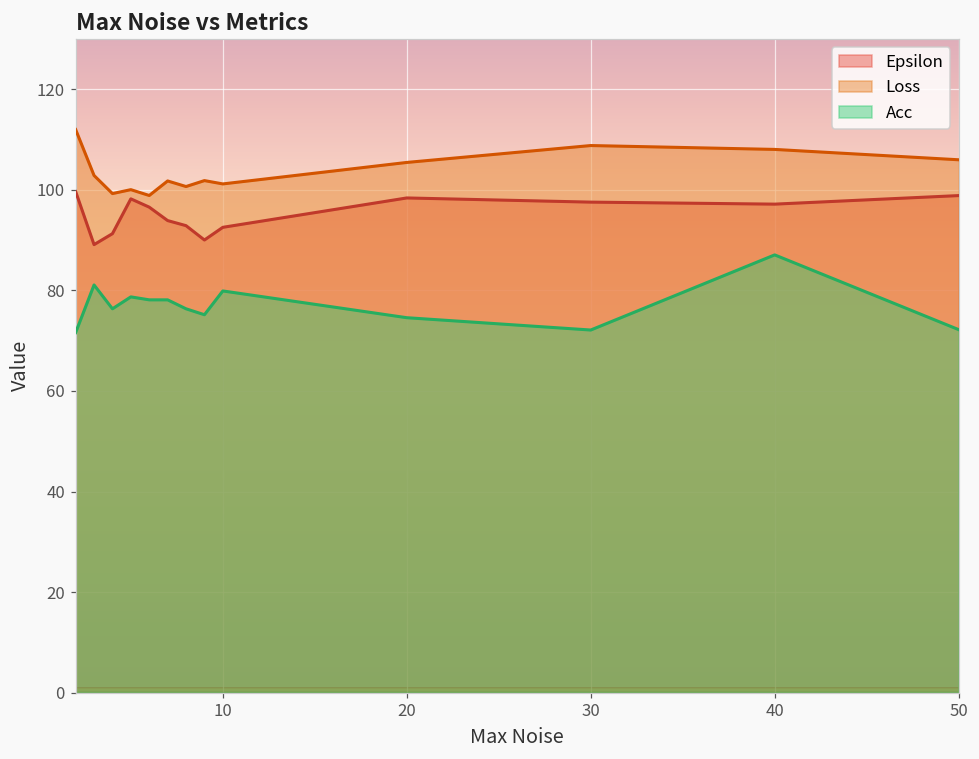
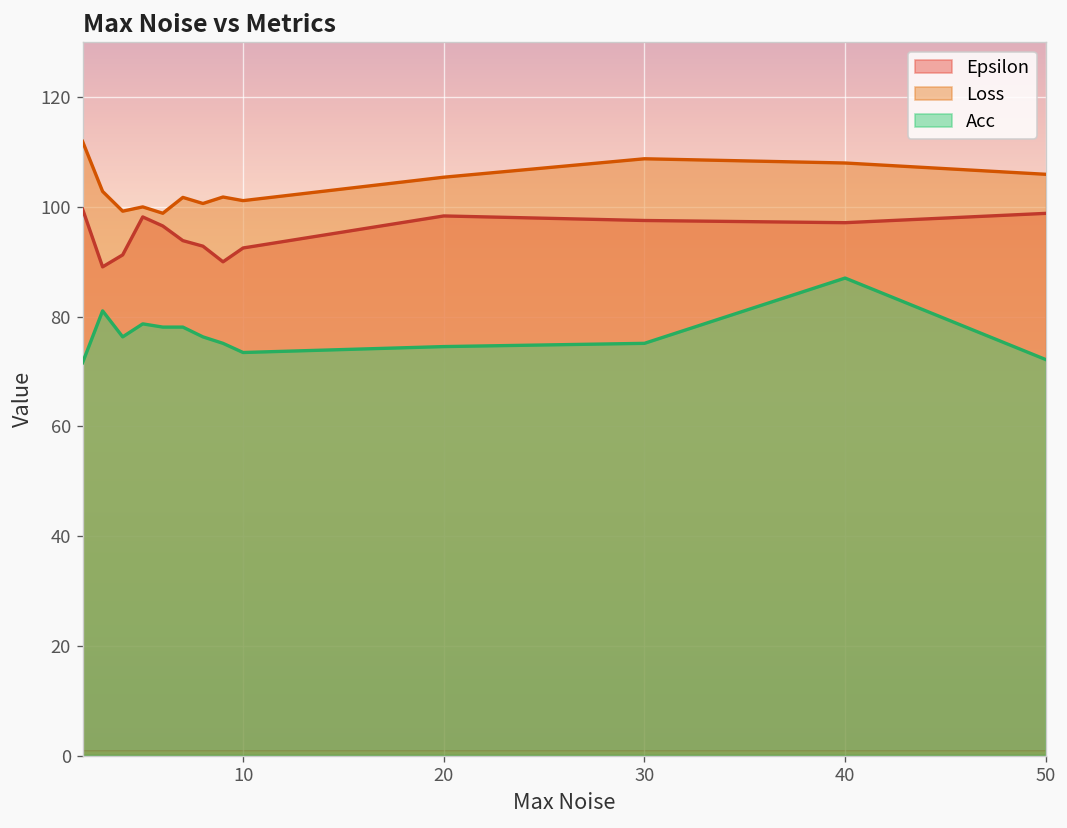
  {
    "Acc": {
-     "10": 80,
+     "10": 73,
      "20": 75,
-     "30": 72,
+     "30": 75,
      "40": 87,
      "50": 72
    }
  }
